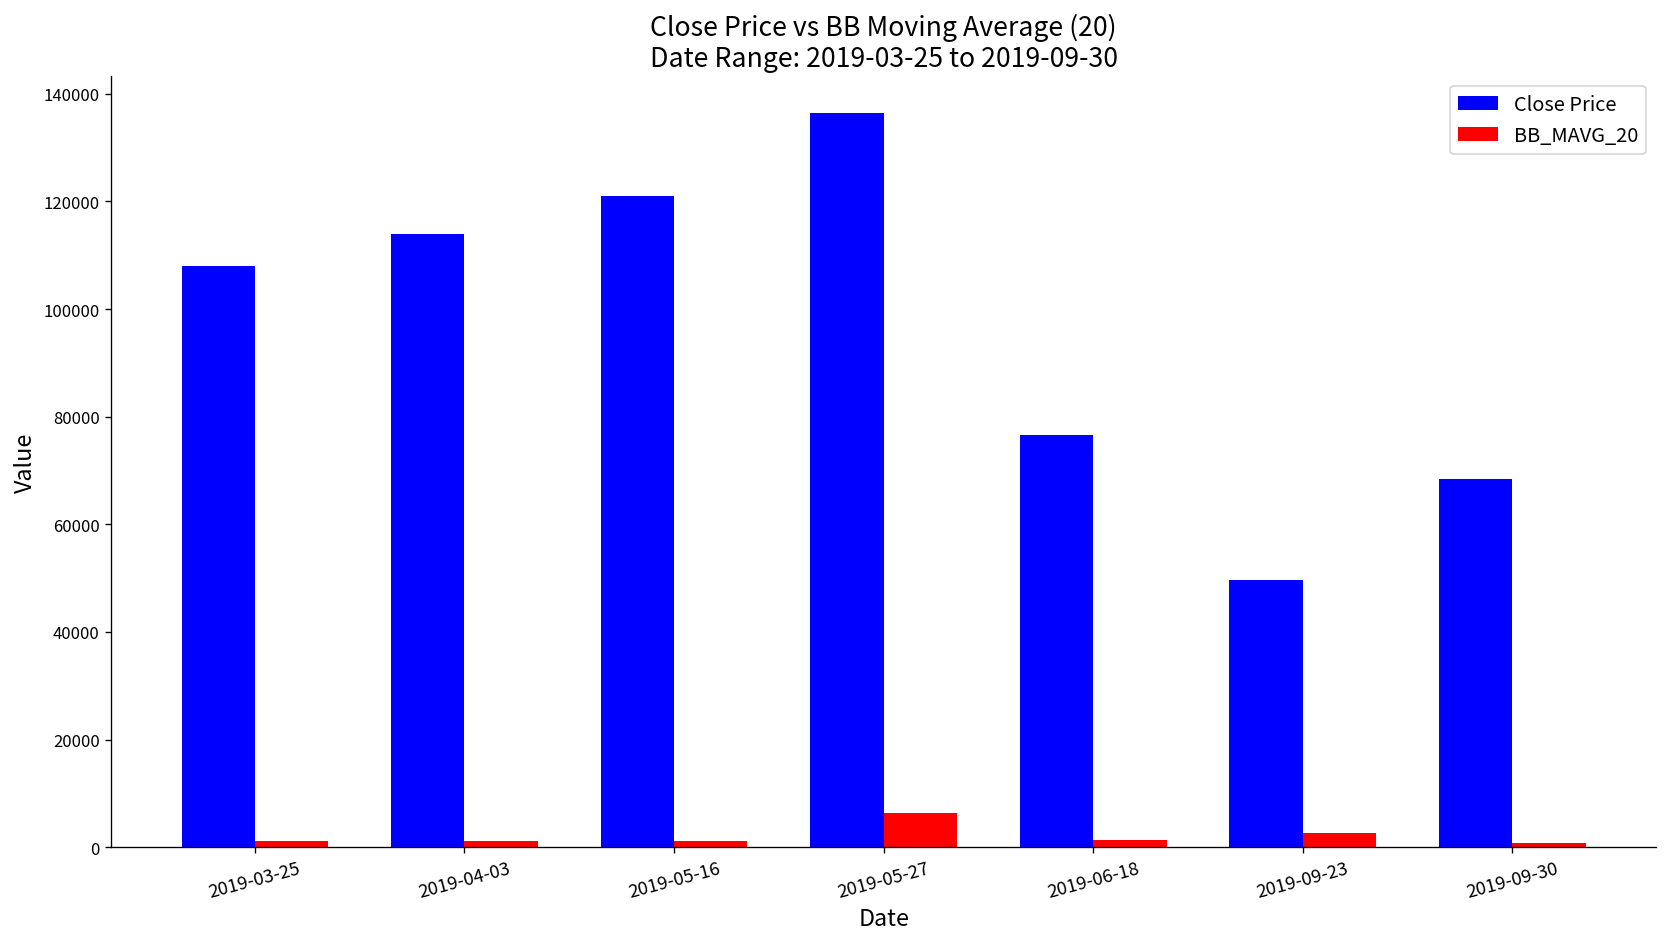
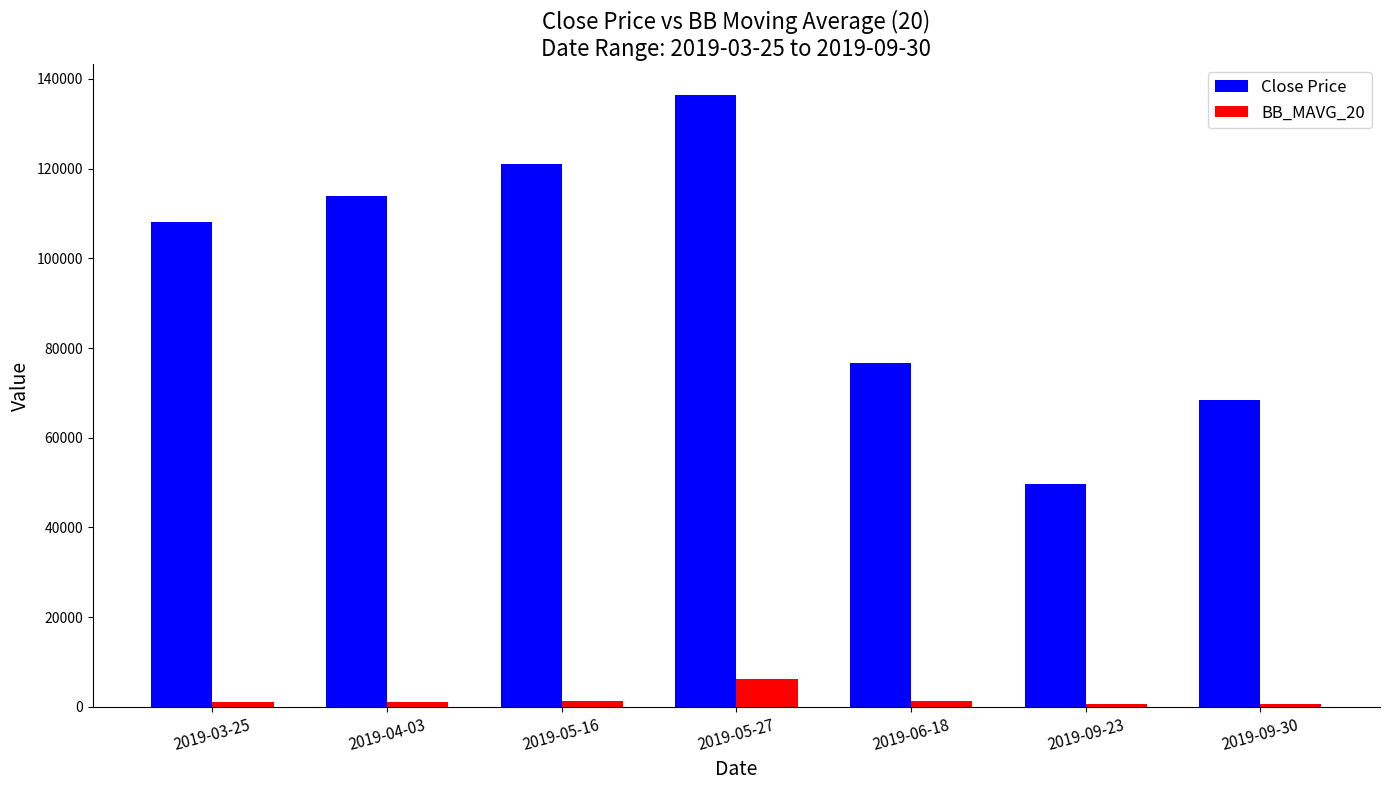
  {
    "Close Price": {
      "2019-03-25": 108000,
      "2019-04-03": 114000,
      "2019-05-16": 121000,
      "2019-05-27": 137000,
      "2019-06-18": 77000,
      "2019-09-23": 50000,
      "2019-09-30": 69000
    },
    "BB_MAVG_20": {
      "2019-03-25": 1000,
      "2019-04-03": 1000,
      "2019-05-16": 1000,
      "2019-05-27": 6000,
      "2019-06-18": 1000,
-     "2019-09-23": 3000,
+     "2019-09-23": 1000,
      "2019-09-30": 1000
    }
  }
